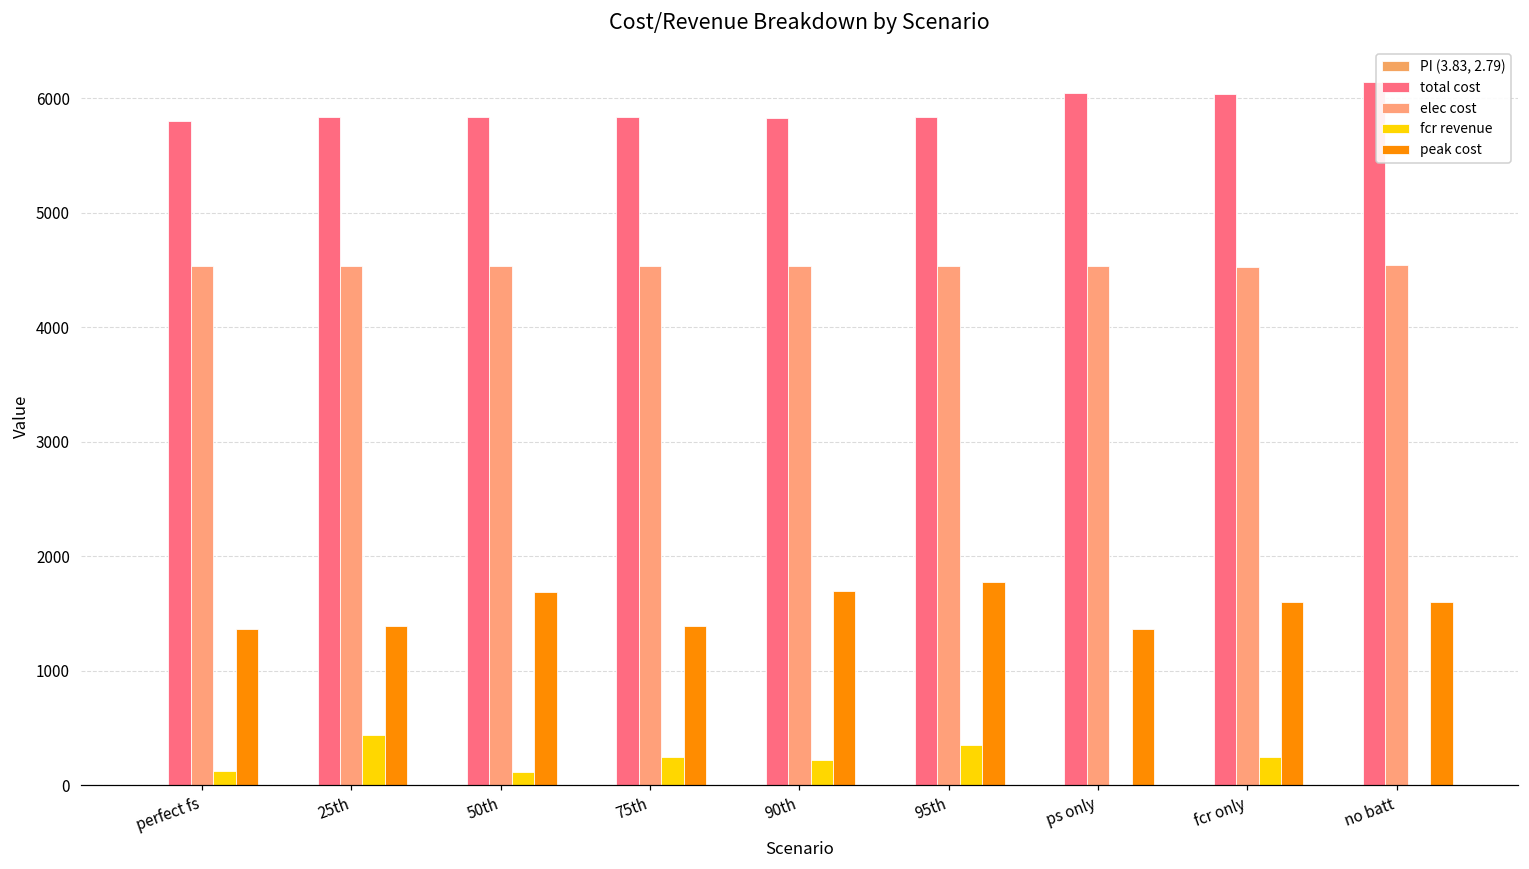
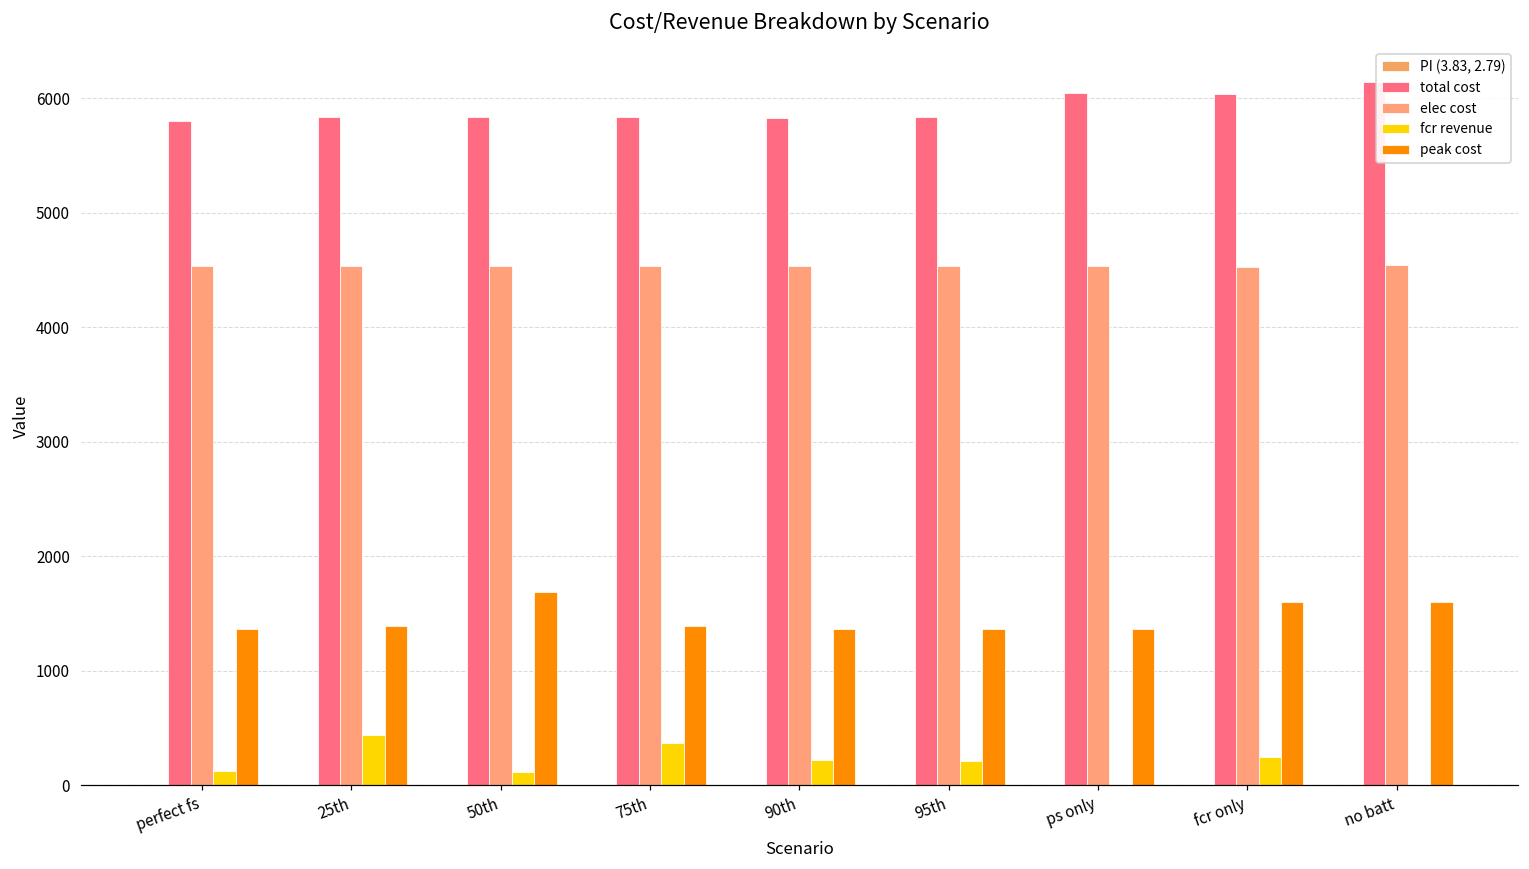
  {
    "fcr revenue": {
      "perfect fs": 120,
      "25th": 440,
      "50th": 110,
-     "75th": 240,
+     "75th": 370,
      "90th": 220,
-     "95th": 350,
+     "95th": 210,
      "ps only": 0,
      "fcr only": 240,
      "no batt": 0
    },
    "peak cost": {
      "perfect fs": 1360,
      "25th": 1390,
      "50th": 1680,
      "75th": 1390,
-     "90th": 1700,
-     "95th": 1780,
+     "90th": 1360,
+     "95th": 1360,
      "ps only": 1360,
      "fcr only": 1600,
      "no batt": 1600
    }
  }
